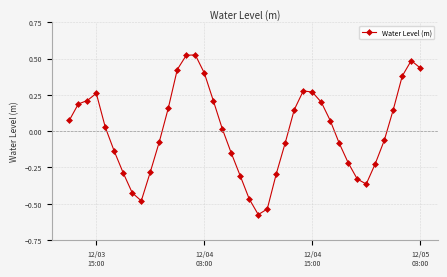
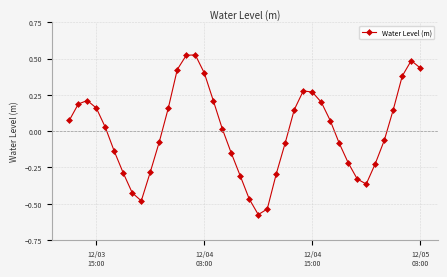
  {
-   "12/03 15:00": 0.26,
+   "12/03 15:00": 0.16,
    "12/04 03:00": 0.40,
    "12/04 15:00": 0.27,
    "12/05 03:00": 0.44
  }
